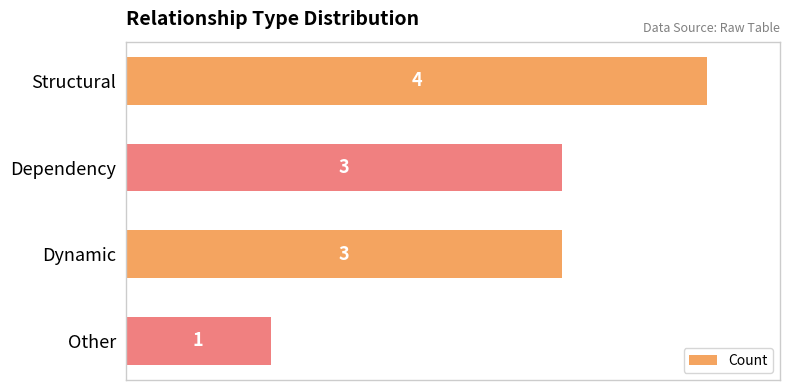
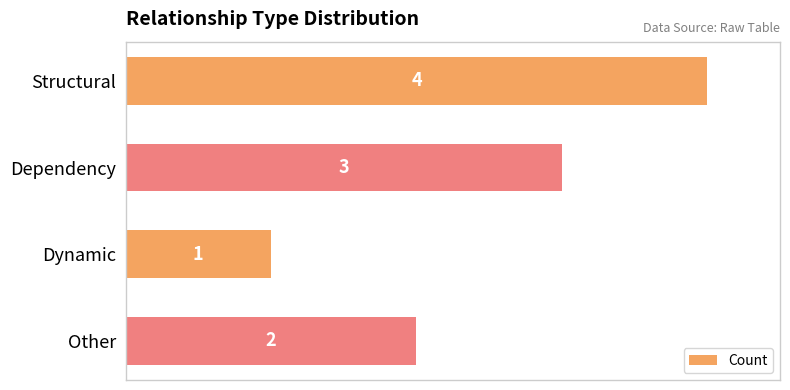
  {
    "Structural": 4,
    "Dependency": 3,
-   "Dynamic": 3,
-   "Other": 1
+   "Dynamic": 1,
+   "Other": 2
  }
